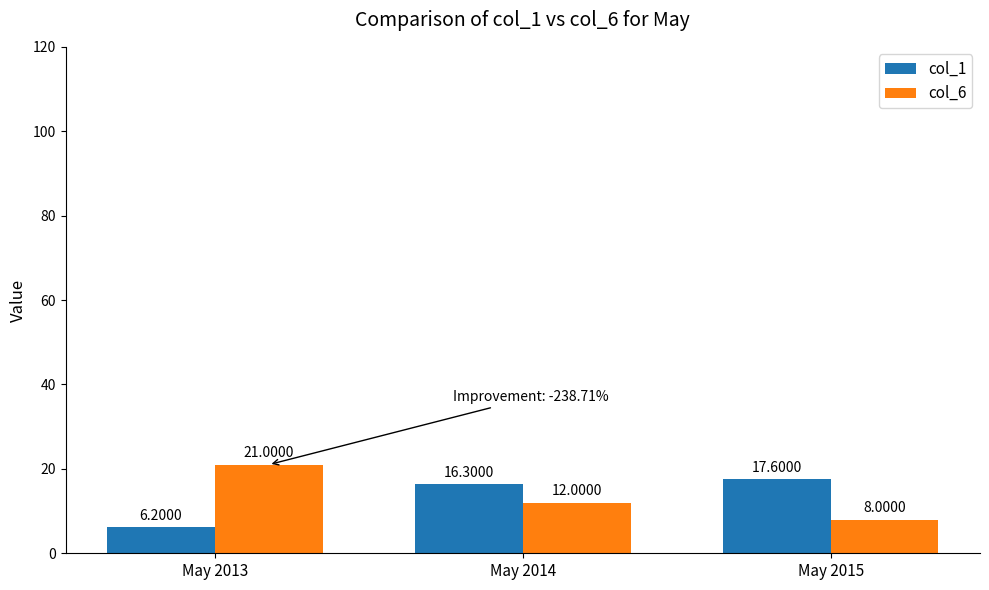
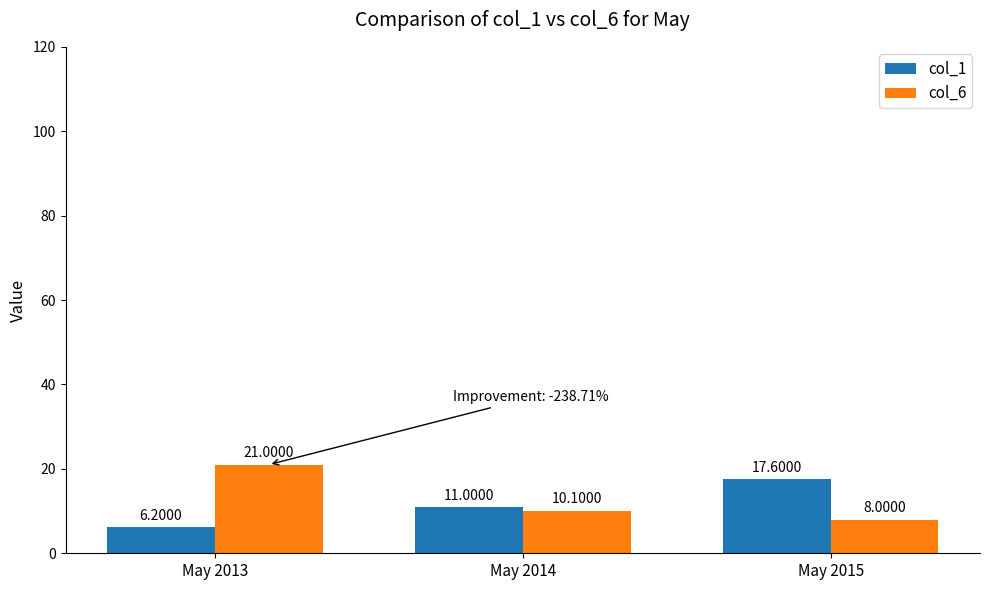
  {
    "col_1": {
      "May 2013": 6.2000,
-     "May 2014": 16.3000,
+     "May 2014": 11.0000,
      "May 2015": 17.6000
    },
    "col_6": {
-     "May 2014": 12.0000,
+     "May 2014": 10.1000,
      "May 2015": 8.0000
    }
  }
